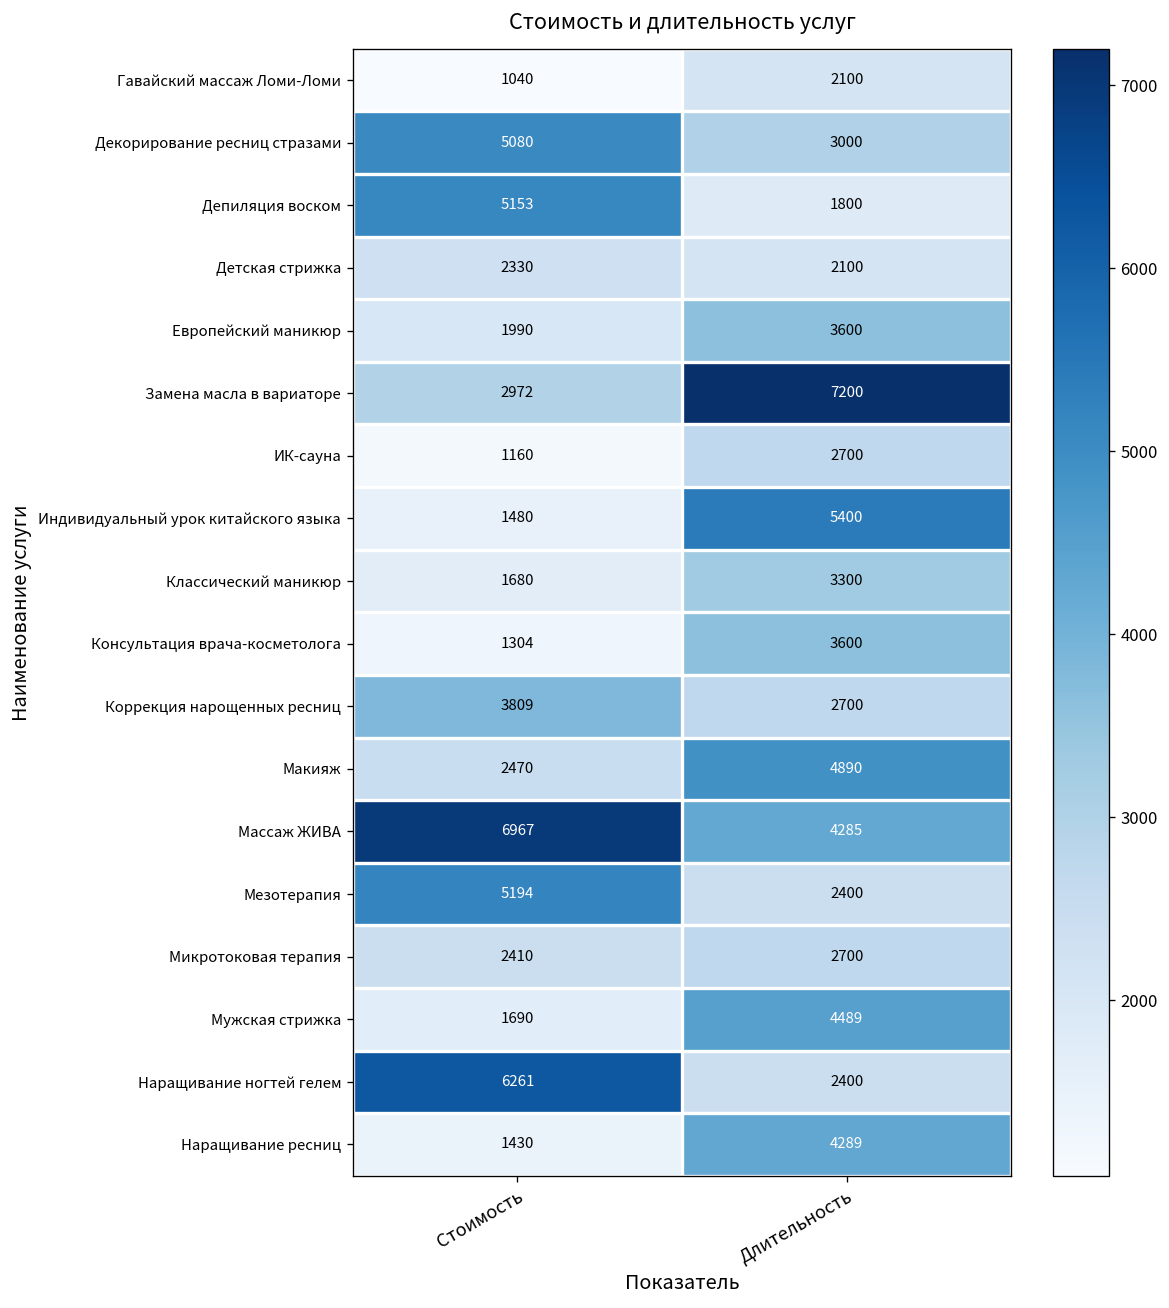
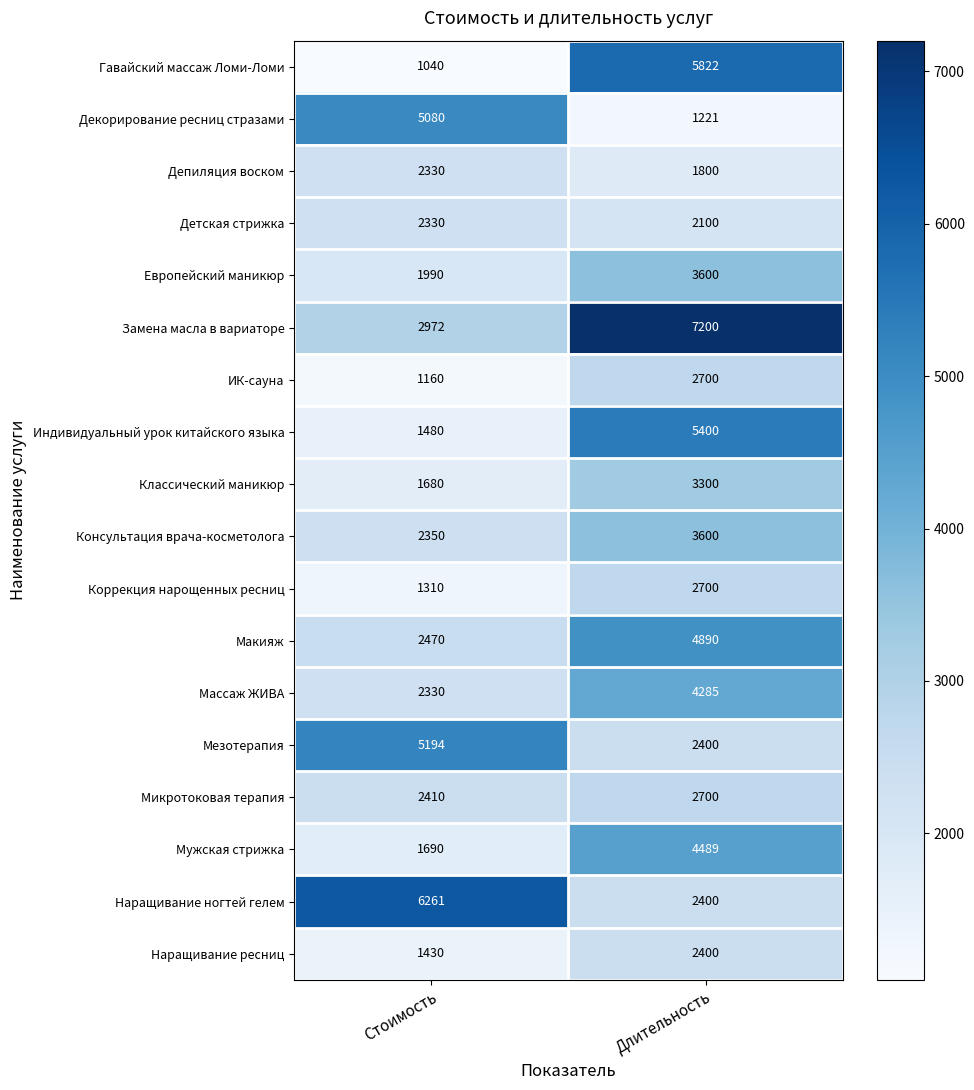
  {
    "Гавайский массаж Ломи-Ломи": {
      "Стоимость": 1040,
-     "Длительность": 2100
+     "Длительность": 5822
    },
    "Декорирование ресниц стразами": {
      "Стоимость": 5080,
-     "Длительность": 3000
+     "Длительность": 1221
    },
    "Депиляция воском": {
-     "Стоимость": 5153,
+     "Стоимость": 2330,
      "Длительность": 1800
    },
    "Детская стрижка": {
      "Стоимость": 2330,
      "Длительность": 2100
    },
    "Европейский маникюр": {
      "Стоимость": 1990,
      "Длительность": 3600
    },
    "Замена масла в вариаторе": {
      "Стоимость": 2972,
      "Длительность": 7200
    },
    "ИК-сауна": {
      "Стоимость": 1160,
      "Длительность": 2700
    },
    "Индивидуальный урок китайского языка": {
      "Стоимость": 1480,
      "Длительность": 5400
    },
    "Классический маникюр": {
      "Стоимость": 1680,
      "Длительность": 3300
    },
    "Консультация врача-косметолога": {
-     "Стоимость": 1304,
+     "Стоимость": 2350,
      "Длительность": 3600
    },
    "Коррекция нарощенных ресниц": {
-     "Стоимость": 3809,
+     "Стоимость": 1310,
      "Длительность": 2700
    },
    "Макияж": {
      "Стоимость": 2470,
      "Длительность": 4890
    },
    "Массаж ЖИВА": {
-     "Стоимость": 6967,
+     "Стоимость": 2330,
      "Длительность": 4285
    },
    "Мезотерапия": {
      "Стоимость": 5194,
      "Длительность": 2400
    },
    "Микротоковая терапия": {
      "Стоимость": 2410,
      "Длительность": 2700
    },
    "Мужская стрижка": {
      "Стоимость": 1690,
      "Длительность": 4489
    },
    "Наращивание ногтей гелем": {
      "Стоимость": 6261,
      "Длительность": 2400
    },
    "Наращивание ресниц": {
      "Стоимость": 1430,
-     "Длительность": 4289
+     "Длительность": 2400
    }
  }
